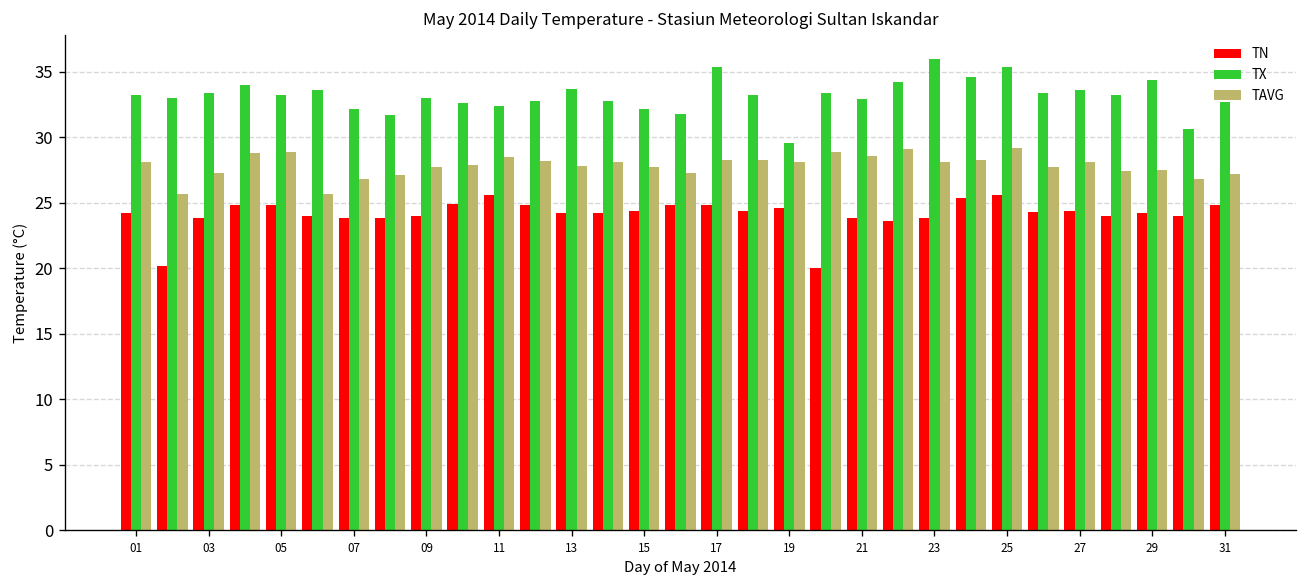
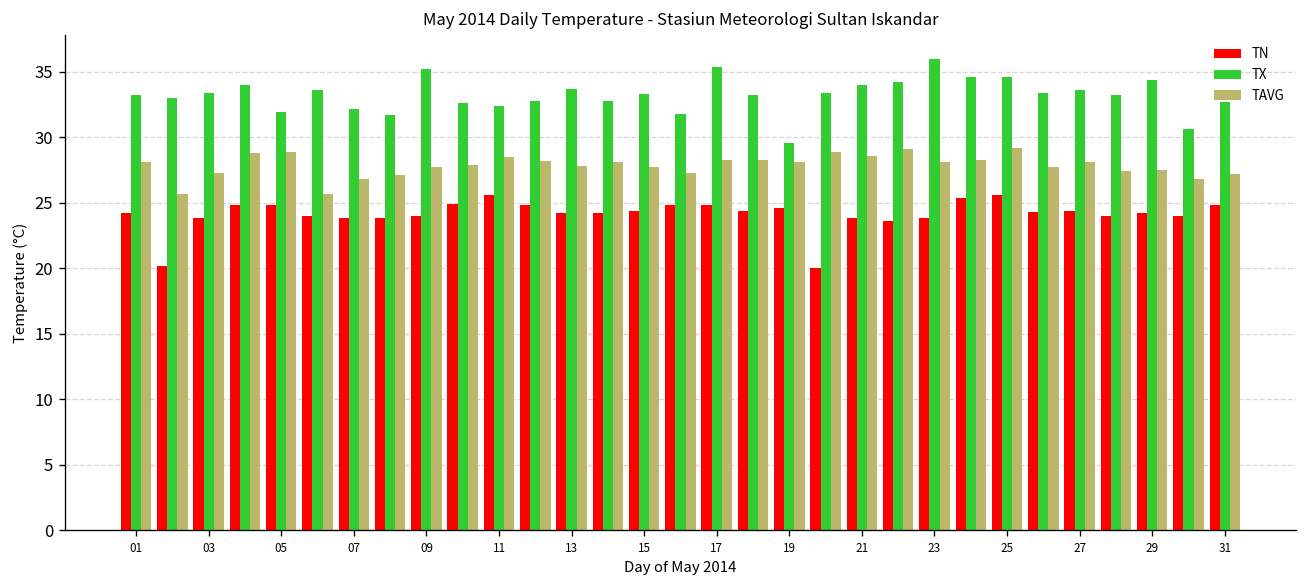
  {
    "TX": {
      "01": 33.2,
      "03": 33.4,
-     "05": 33.2,
+     "05": 31.9,
      "07": 32.2,
-     "09": 33.0,
+     "09": 35.2,
      "11": 32.4,
      "13": 33.7,
-     "15": 32.2,
+     "15": 33.3,
      "17": 35.4,
      "19": 29.6,
-     "21": 32.9,
+     "21": 34.0,
      "23": 36.0,
-     "25": 35.4,
+     "25": 34.6,
      "27": 33.6,
      "29": 34.4,
      "31": 32.7
    }
  }
